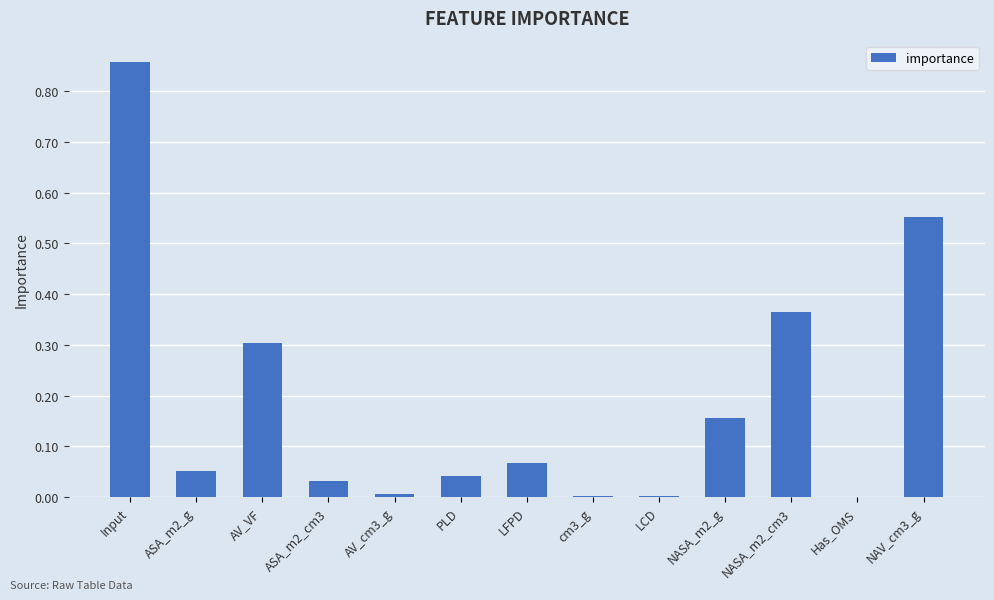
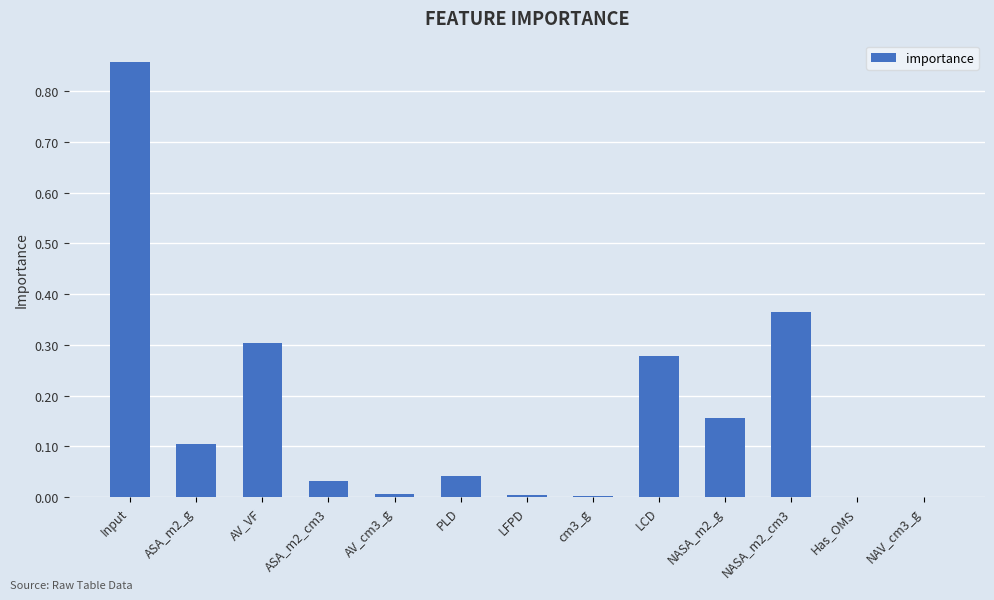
  {
    "Input": 0.86,
-   "ASA_m2_g": 0.05,
+   "ASA_m2_g": 0.11,
    "AV_VF": 0.30,
    "ASA_m2_cm3": 0.03,
    "AV_cm3_g": 0.01,
    "PLD": 0.04,
-   "LFPD": 0.07,
-   "LCD": 0.00,
+   "LFPD": 0.00,
+   "LCD": 0.28,
    "NASA_m2_g": 0.16,
    "NASA_m2_cm3": 0.36,
-   "NAV_cm3_g": 0.55
+   "NAV_cm3_g": 0.00
  }
